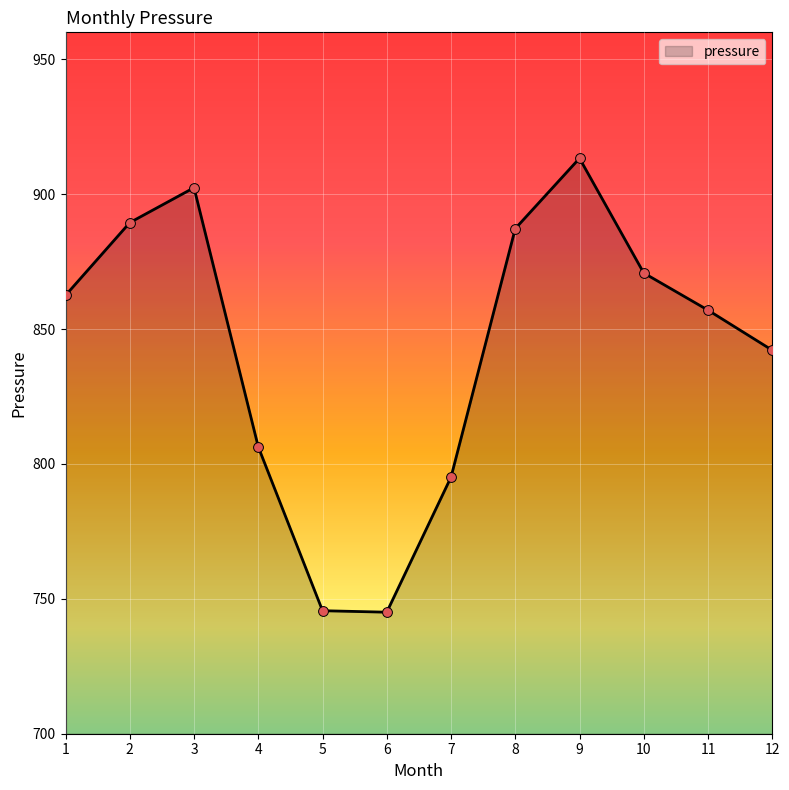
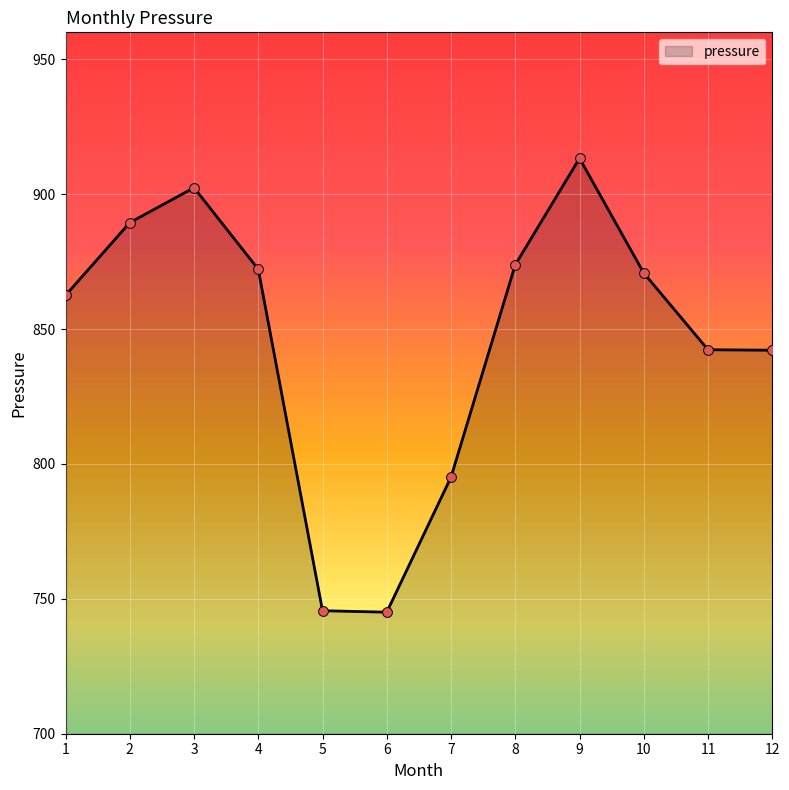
  {
    "1": 862,
    "2": 889,
    "3": 902,
-   "4": 806,
+   "4": 872,
    "5": 746,
    "6": 745,
    "7": 795,
-   "8": 887,
+   "8": 874,
    "9": 913,
    "10": 871,
-   "11": 857,
+   "11": 842,
    "12": 842
  }
